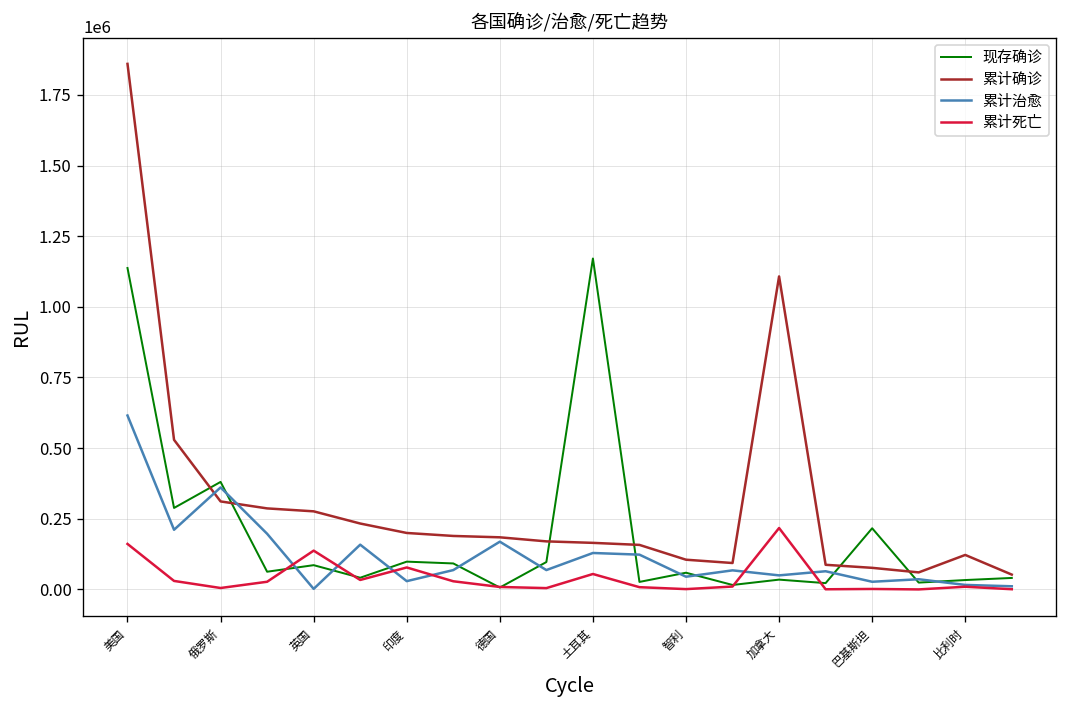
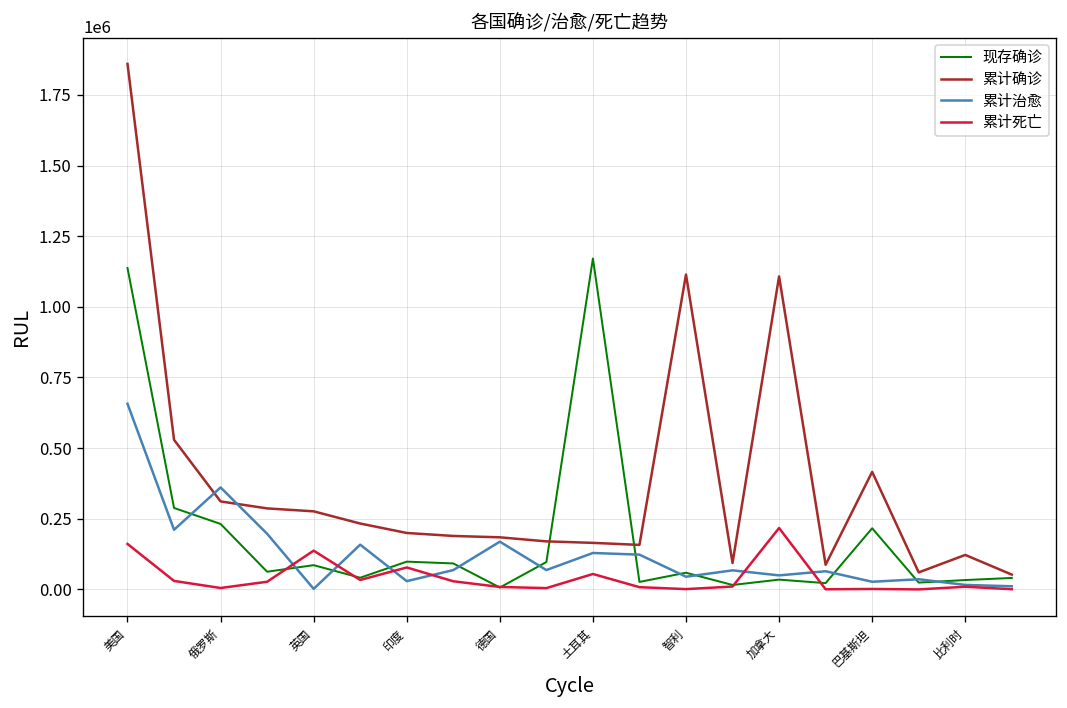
  {
    "现存确诊": {
      "美国": 1140000,
-     "俄罗斯": 380000,
+     "俄罗斯": 230000,
      "英国": 90000,
      "印度": 100000,
      "土耳其": 1170000,
      "智利": 60000,
      "加拿大": 30000,
      "巴基斯坦": 220000,
      "比利时": 30000
    },
    "累计确诊": {
      "美国": 1860000,
      "俄罗斯": 310000,
      "英国": 280000,
      "印度": 200000,
      "德国": 180000,
      "土耳其": 160000,
-     "智利": 110000,
+     "智利": 1110000,
      "加拿大": 1110000,
-     "巴基斯坦": 80000,
+     "巴基斯坦": 420000,
      "比利时": 120000
    },
    "累计治愈": {
-     "美国": 620000,
+     "美国": 660000,
      "俄罗斯": 360000,
      "英国": 0,
      "印度": 30000,
      "德国": 170000,
      "土耳其": 130000,
      "智利": 40000,
      "加拿大": 50000,
      "巴基斯坦": 30000
    },
    "累计死亡": {
      "美国": 160000,
      "俄罗斯": 10000,
      "英国": 140000,
      "印度": 80000,
      "土耳其": 50000,
      "智利": 0,
      "加拿大": 220000,
      "巴基斯坦": 0
    }
  }
